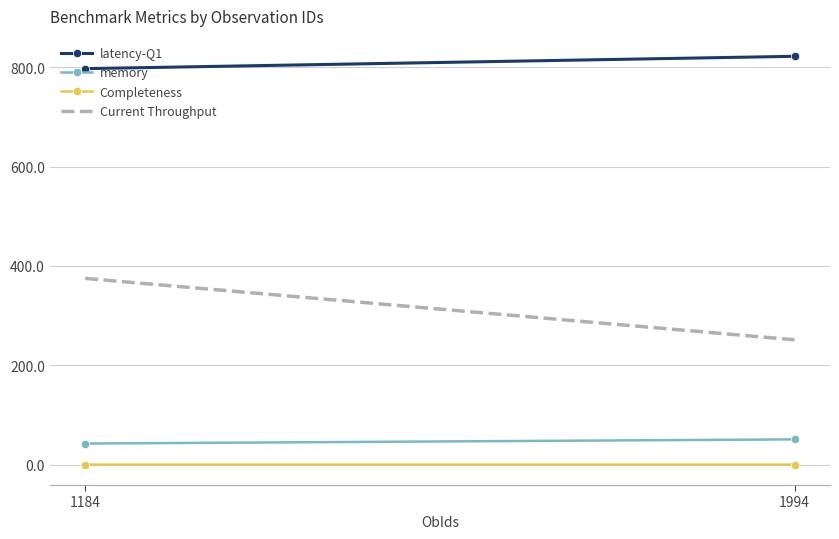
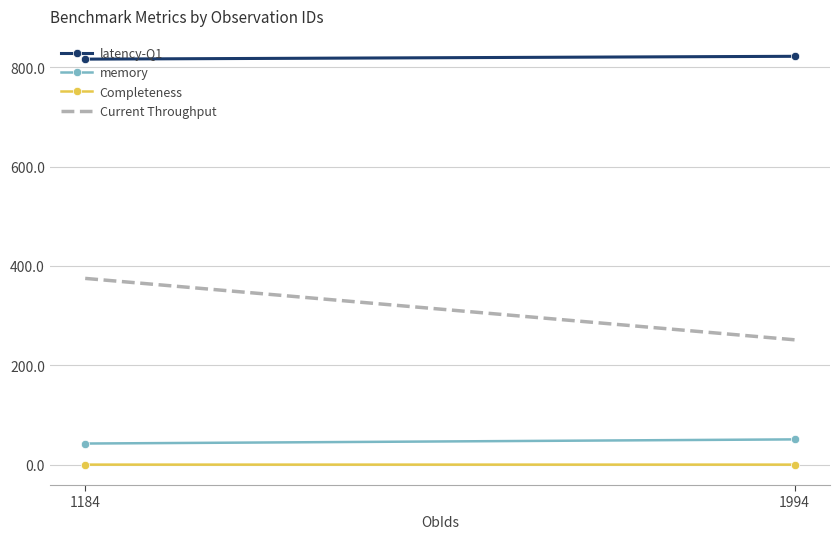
  {
    "latency-Q1": {
-     "1184": 800,
+     "1184": 820,
      "1994": 820
    },
    "Completeness": {
      "1184": 0,
      "1994": 0
    }
  }
